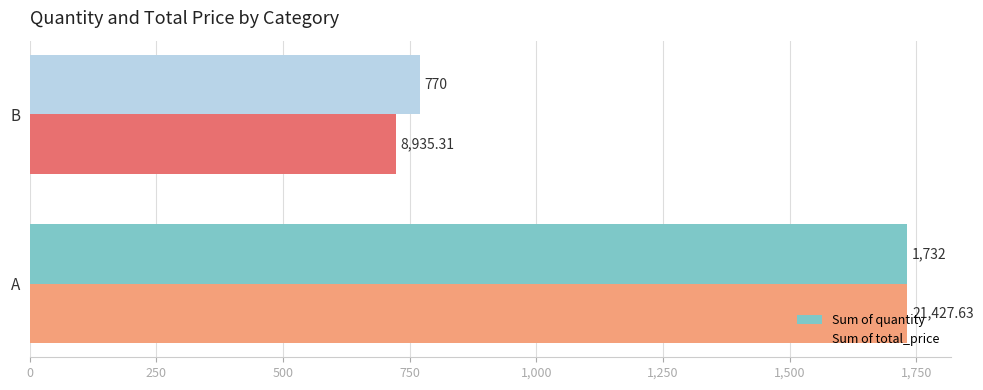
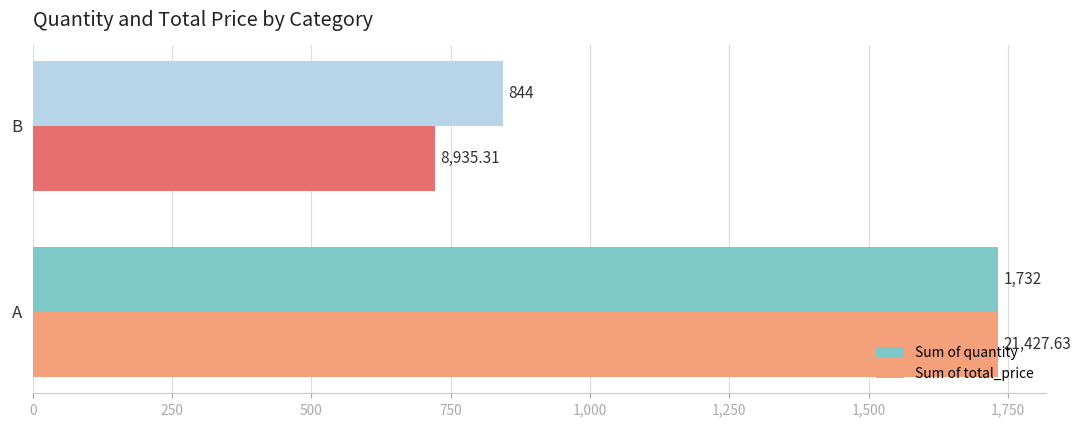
  {
    "Sum of quantity": {
-     "B": "770",
+     "B": "844",
      "A": "1,732"
    }
  }
